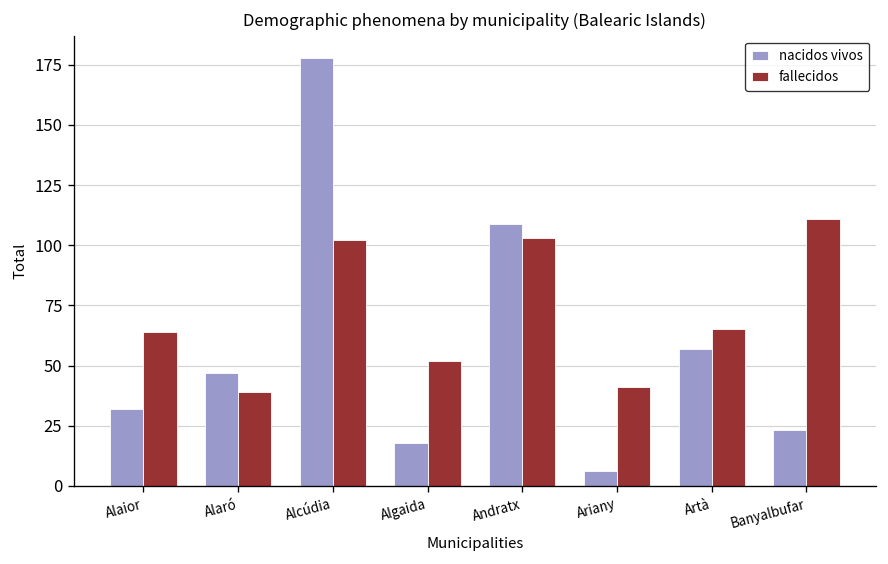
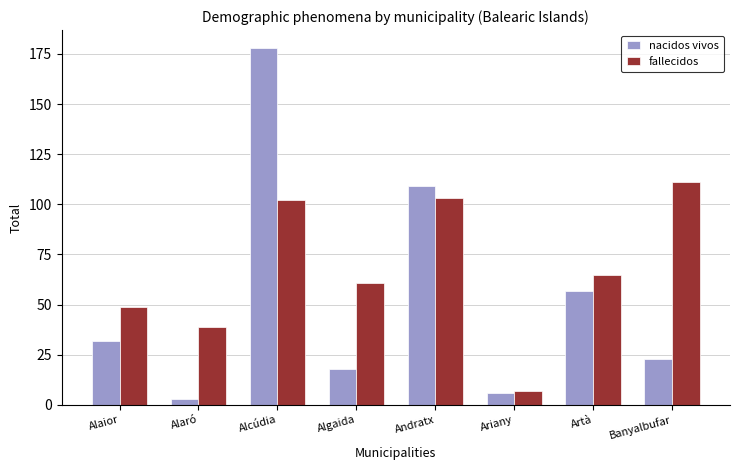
  {
    "nacidos vivos": {
      "Alaior": 32,
-     "Alaró": 47,
+     "Alaró": 3,
      "Alcúdia": 178,
      "Algaida": 18,
      "Andratx": 109,
      "Ariany": 6,
      "Artà": 57,
      "Banyalbufar": 23
    },
    "fallecidos": {
-     "Alaior": 64,
+     "Alaior": 49,
      "Alaró": 39,
      "Alcúdia": 102,
-     "Algaida": 52,
+     "Algaida": 61,
      "Andratx": 103,
-     "Ariany": 41,
+     "Ariany": 7,
      "Artà": 65,
      "Banyalbufar": 111
    }
  }
